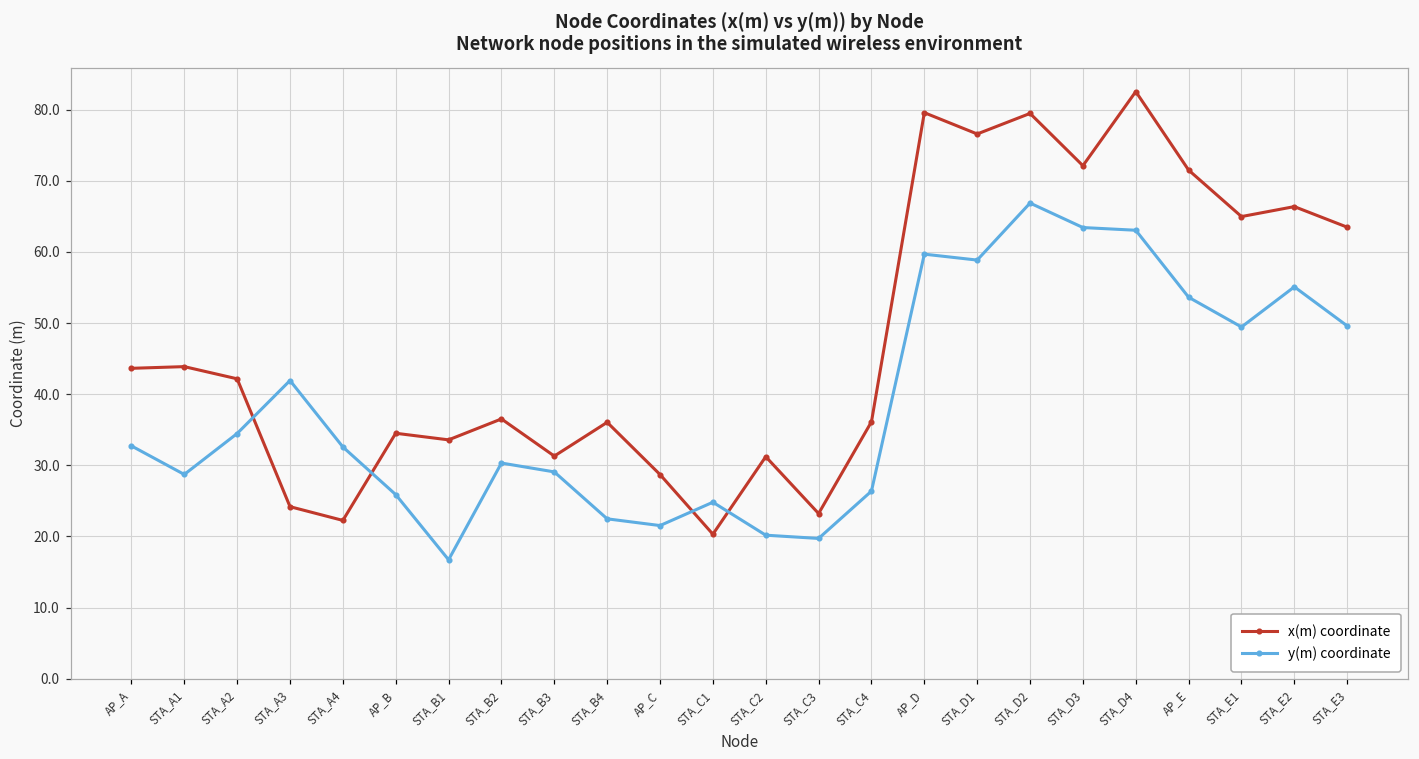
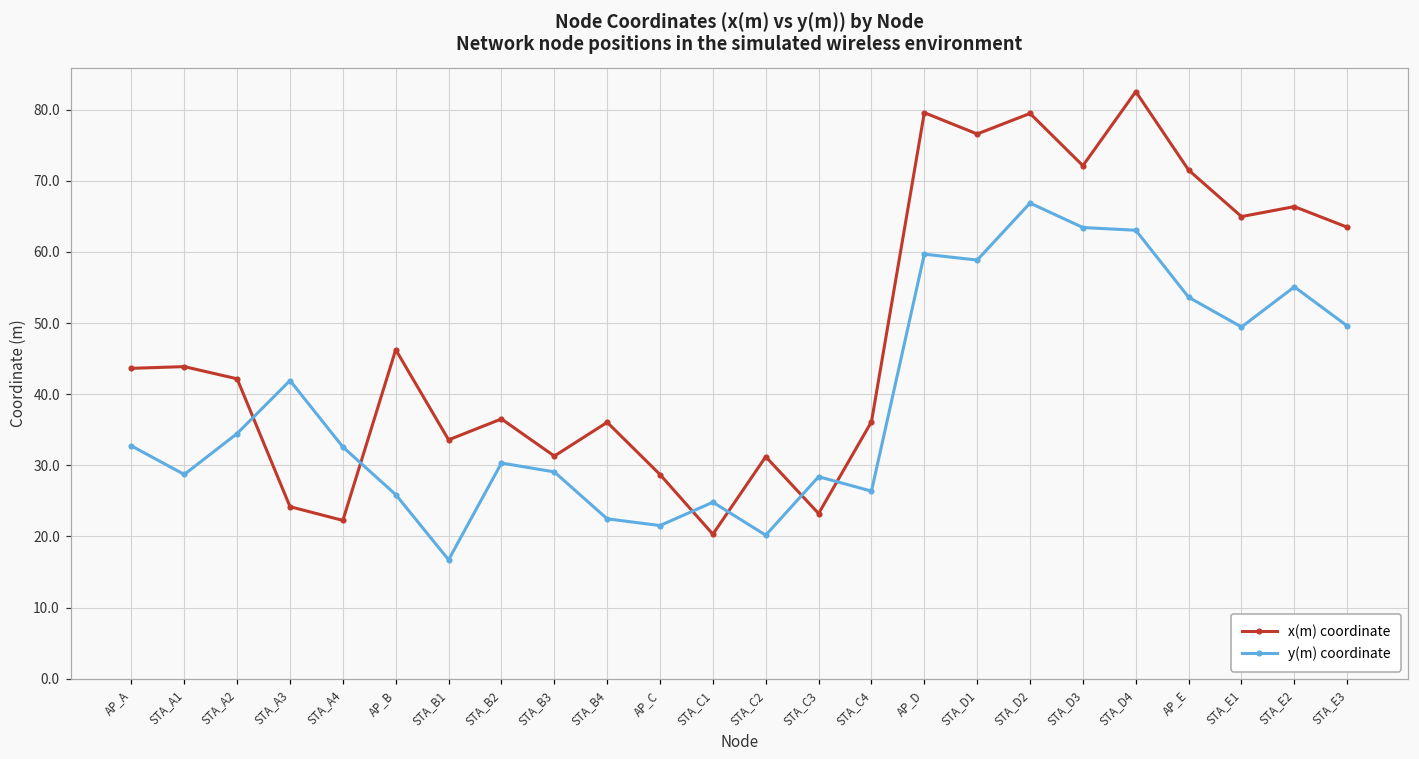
  {
    "x(m) coordinate": {
      "AP_A": 44,
      "STA_A1": 44,
      "STA_A2": 42,
      "STA_A3": 24,
      "STA_A4": 22,
-     "AP_B": 35,
+     "AP_B": 46,
      "STA_B1": 34,
      "STA_B2": 37,
      "STA_B3": 31,
      "STA_B4": 36,
      "AP_C": 29,
      "STA_C1": 20,
      "STA_C2": 31,
      "STA_C3": 23,
      "STA_C4": 36,
      "AP_D": 80,
      "STA_D1": 77,
      "STA_D2": 79,
      "STA_D3": 72,
      "STA_D4": 83,
      "AP_E": 72,
      "STA_E1": 65,
      "STA_E2": 66,
      "STA_E3": 63
    },
    "y(m) coordinate": {
      "AP_A": 33,
      "STA_A1": 29,
      "STA_A2": 34,
      "STA_A3": 42,
      "STA_A4": 33,
      "AP_B": 26,
      "STA_B1": 17,
      "STA_B2": 30,
      "STA_B3": 29,
      "STA_B4": 22,
      "AP_C": 22,
      "STA_C1": 25,
      "STA_C2": 20,
-     "STA_C3": 20,
+     "STA_C3": 28,
      "STA_C4": 26,
      "AP_D": 60,
      "STA_D1": 59,
      "STA_D2": 67,
      "STA_D3": 63,
      "STA_D4": 63,
      "AP_E": 54,
      "STA_E1": 49,
      "STA_E2": 55,
      "STA_E3": 50
    }
  }
